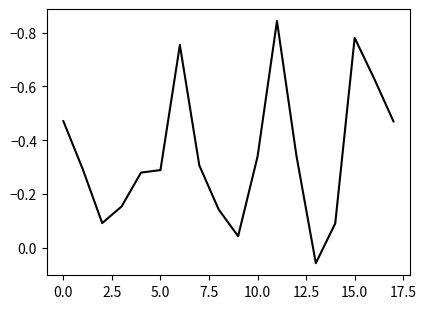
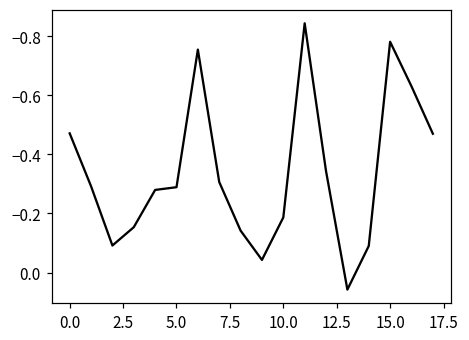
  {
    "0.0": -0.47,
    "5.0": -0.29,
-   "10.0": -0.34,
+   "10.0": -0.19,
    "15.0": -0.78
  }
